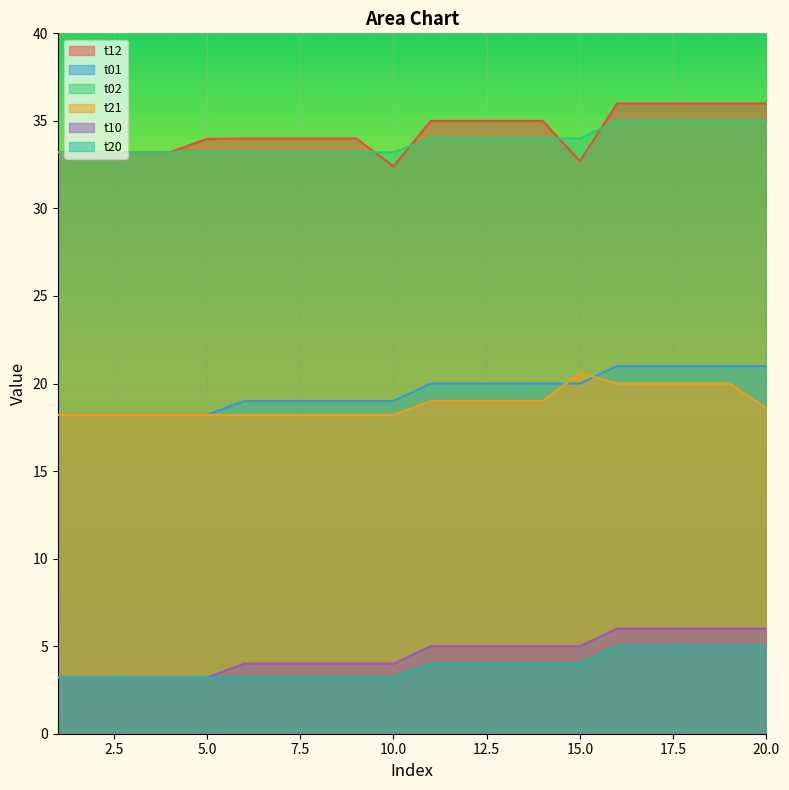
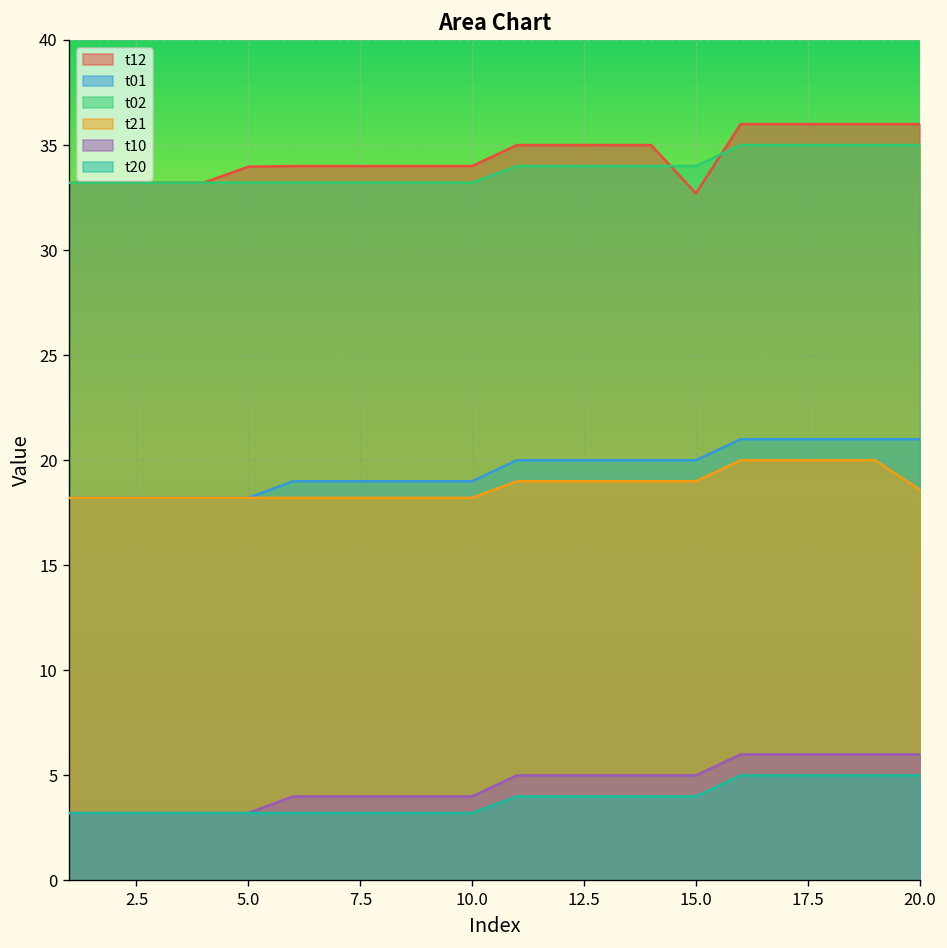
  {
    "t12": {
      "5.0": 34.0,
-     "10.0": 32.4,
+     "10.0": 34.0,
      "15.0": 32.7,
      "20.0": 36.0
    },
    "t21": {
      "10.0": 18.2,
-     "15.0": 20.6,
+     "15.0": 19.0,
      "20.0": 18.6
    },
    "t10": {
      "10.0": 4.0,
      "15.0": 5.0,
      "20.0": 6.0
    }
  }
